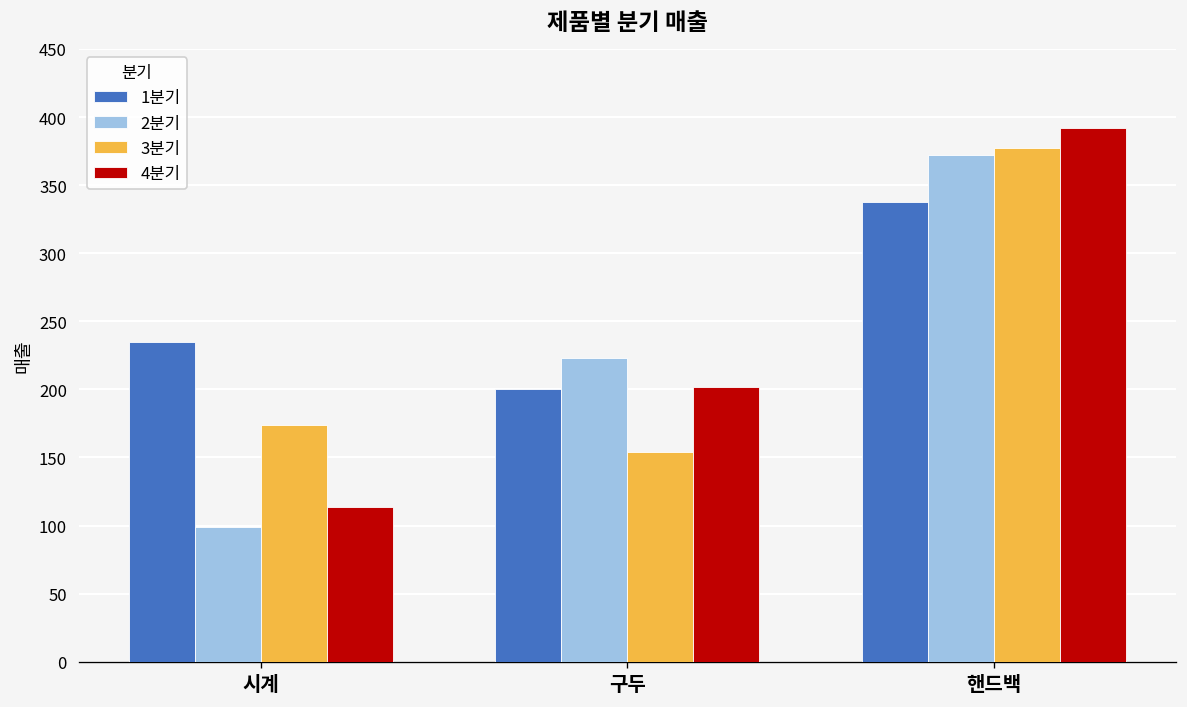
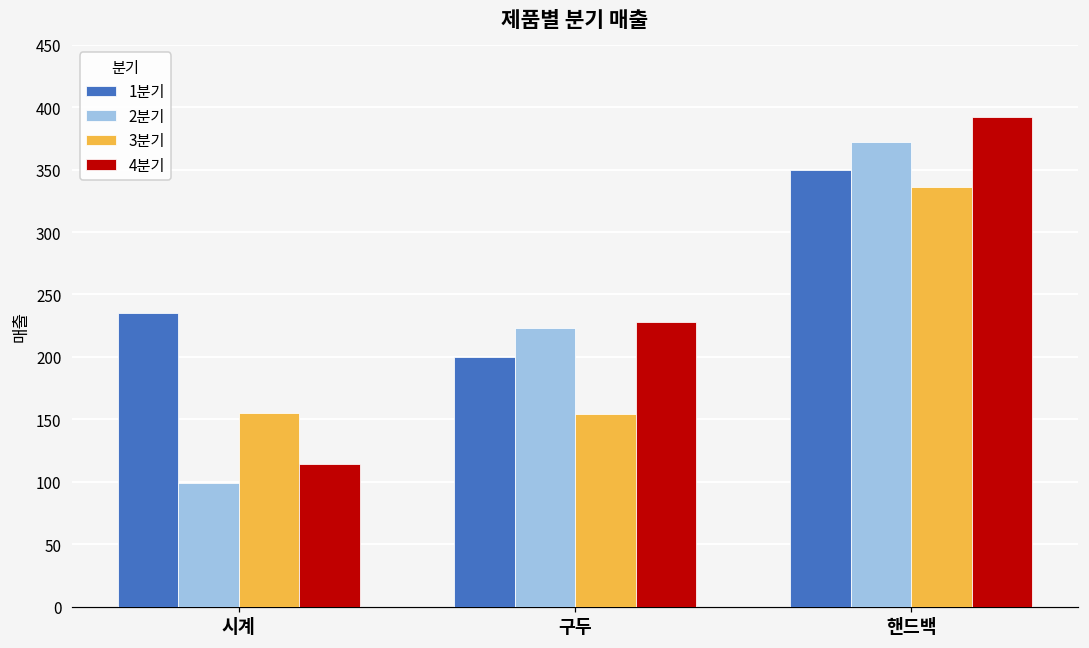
  {
    "1분기": {
      "시계": 235,
      "구두": 200,
-     "핸드백": 338
+     "핸드백": 350
    },
    "2분기": {
      "시계": 99,
      "구두": 223,
      "핸드백": 372
    },
    "3분기": {
-     "시계": 174,
+     "시계": 155,
      "구두": 154,
-     "핸드백": 377
+     "핸드백": 336
    },
    "4분기": {
      "시계": 114,
-     "구두": 202,
+     "구두": 228,
      "핸드백": 392
    }
  }
